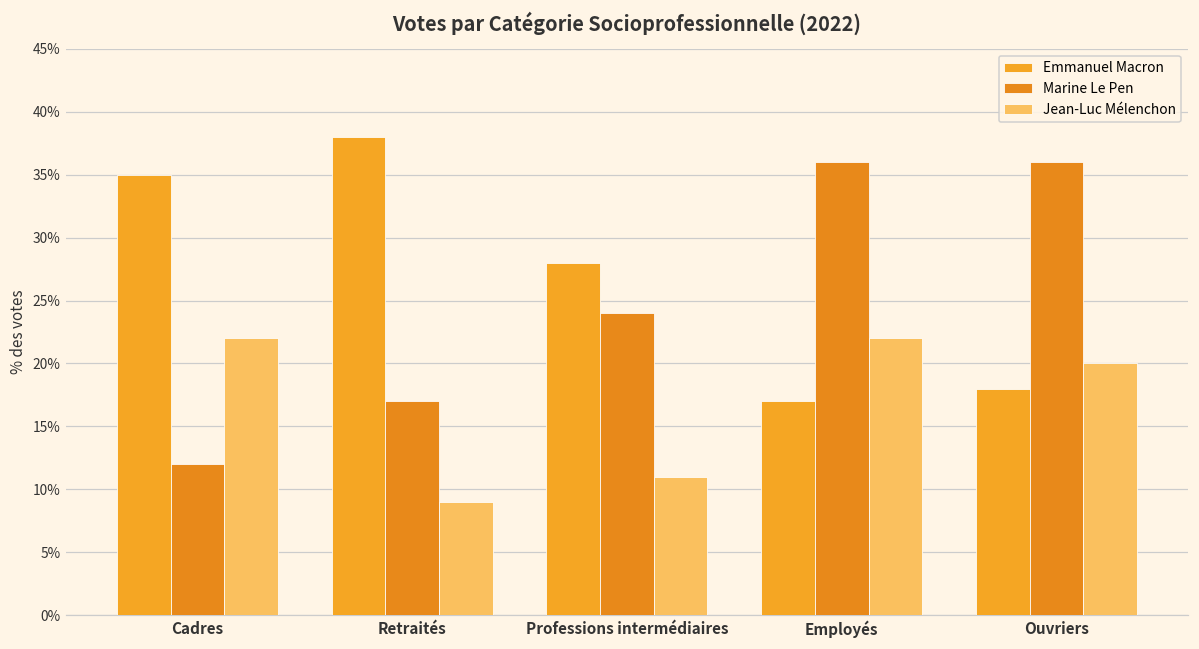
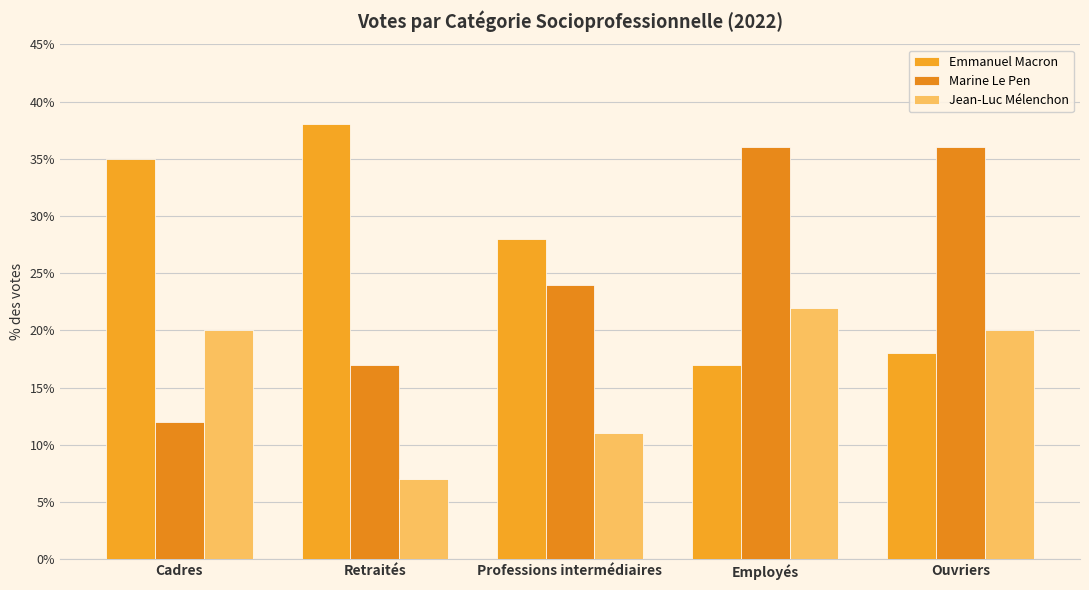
  {
    "Jean-Luc Mélenchon": {
-     "Cadres": "22%",
-     "Retraités": "9%",
+     "Cadres": "20%",
+     "Retraités": "7%",
      "Professions intermédiaires": "11%",
      "Employés": "22%",
      "Ouvriers": "20%"
    }
  }
